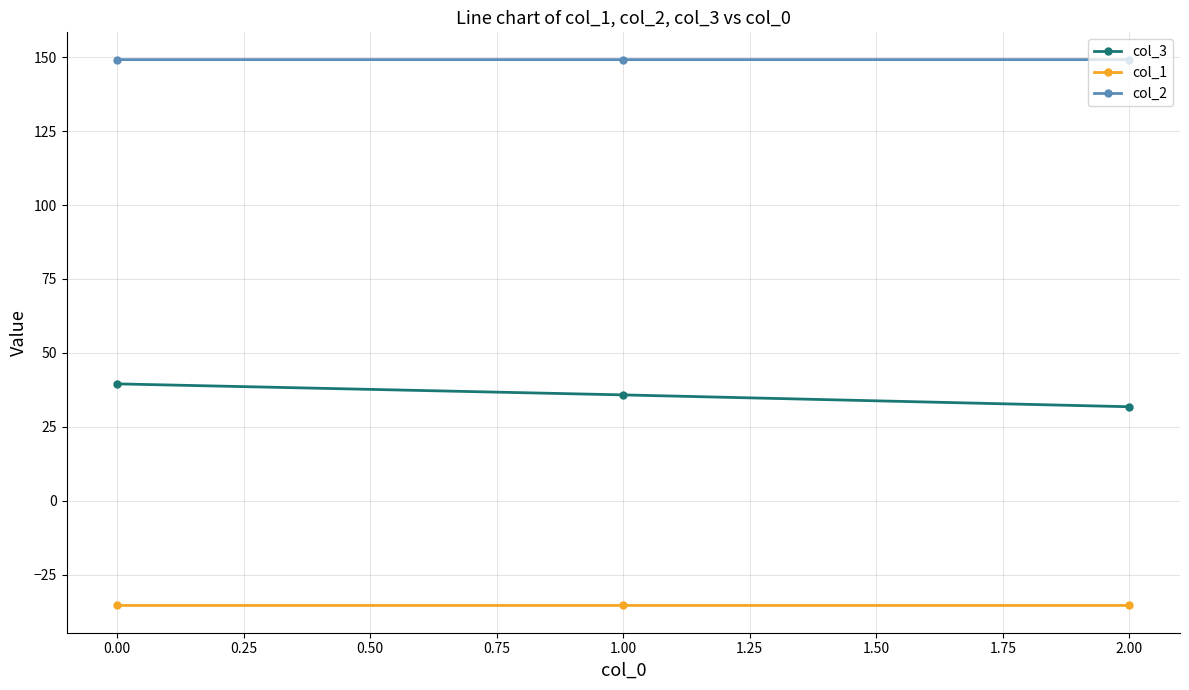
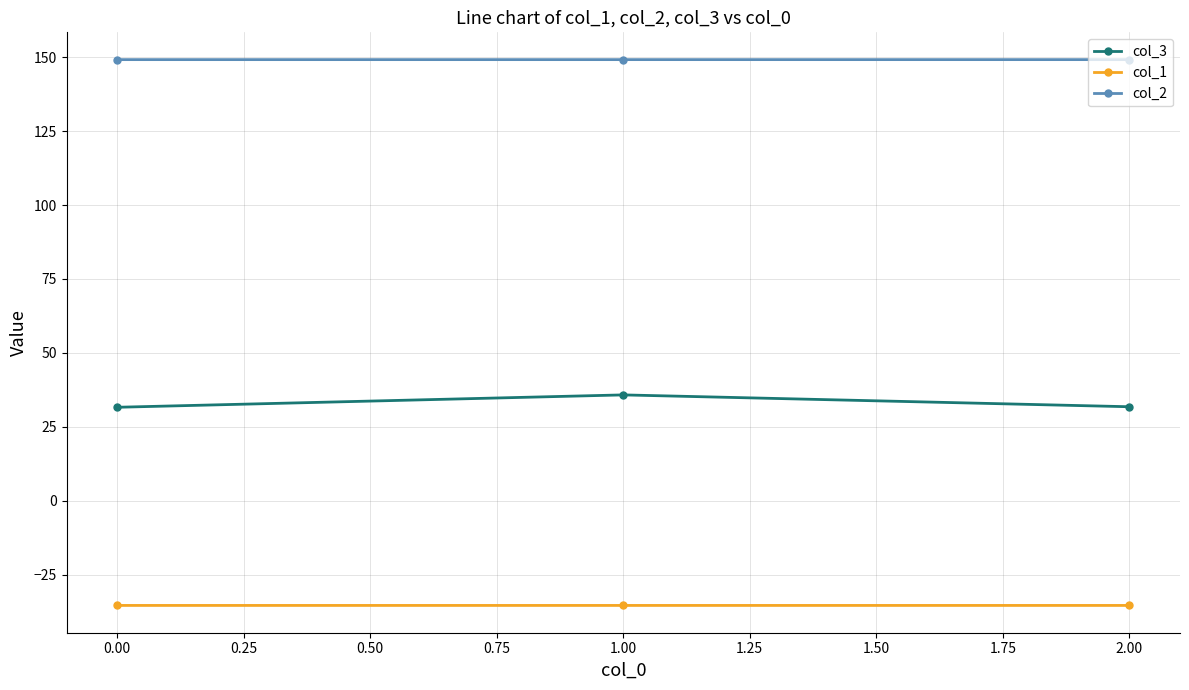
  {
    "col_3": {
-     "0.00": 40,
+     "0.00": 32,
      "1.00": 36,
      "2.00": 32
    },
    "col_1": {
      "0.00": -35,
      "1.00": -35,
      "2.00": -35
    },
    "col_2": {
      "0.00": 149,
      "1.00": 149
    }
  }
